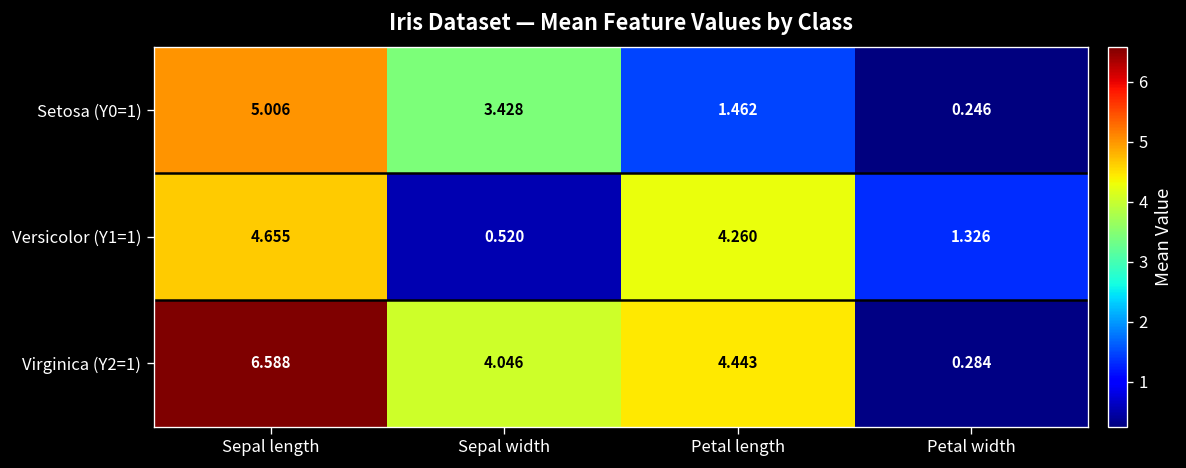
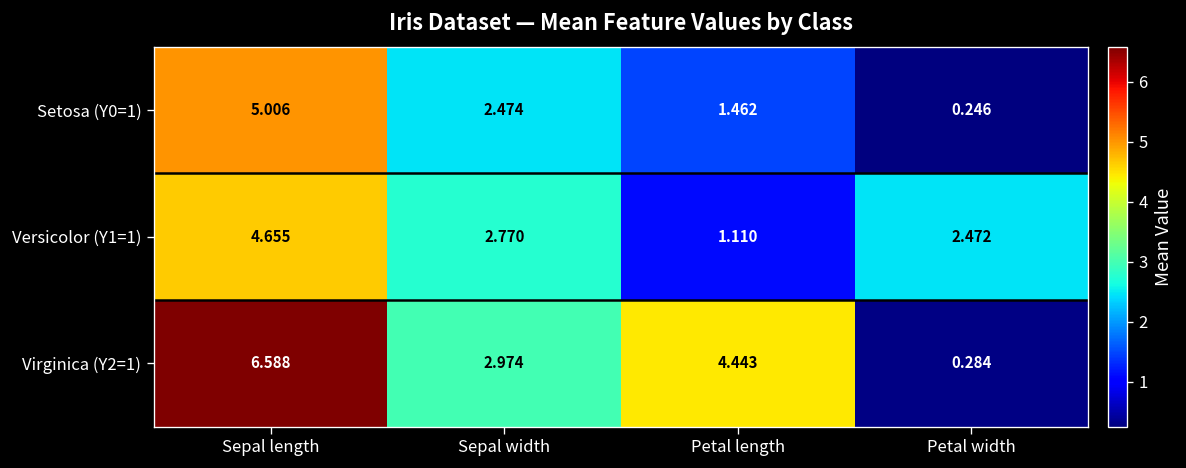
  {
    "Setosa (Y0=1)": {
      "Sepal length": 5.006,
-     "Sepal width": 3.428,
+     "Sepal width": 2.474,
      "Petal length": 1.462,
      "Petal width": 0.246
    },
    "Versicolor (Y1=1)": {
      "Sepal length": 4.655,
-     "Sepal width": 0.520,
-     "Petal length": 4.260,
-     "Petal width": 1.326
+     "Sepal width": 2.770,
+     "Petal length": 1.110,
+     "Petal width": 2.472
    },
    "Virginica (Y2=1)": {
      "Sepal length": 6.588,
-     "Sepal width": 4.046,
+     "Sepal width": 2.974,
      "Petal length": 4.443,
      "Petal width": 0.284
    }
  }
